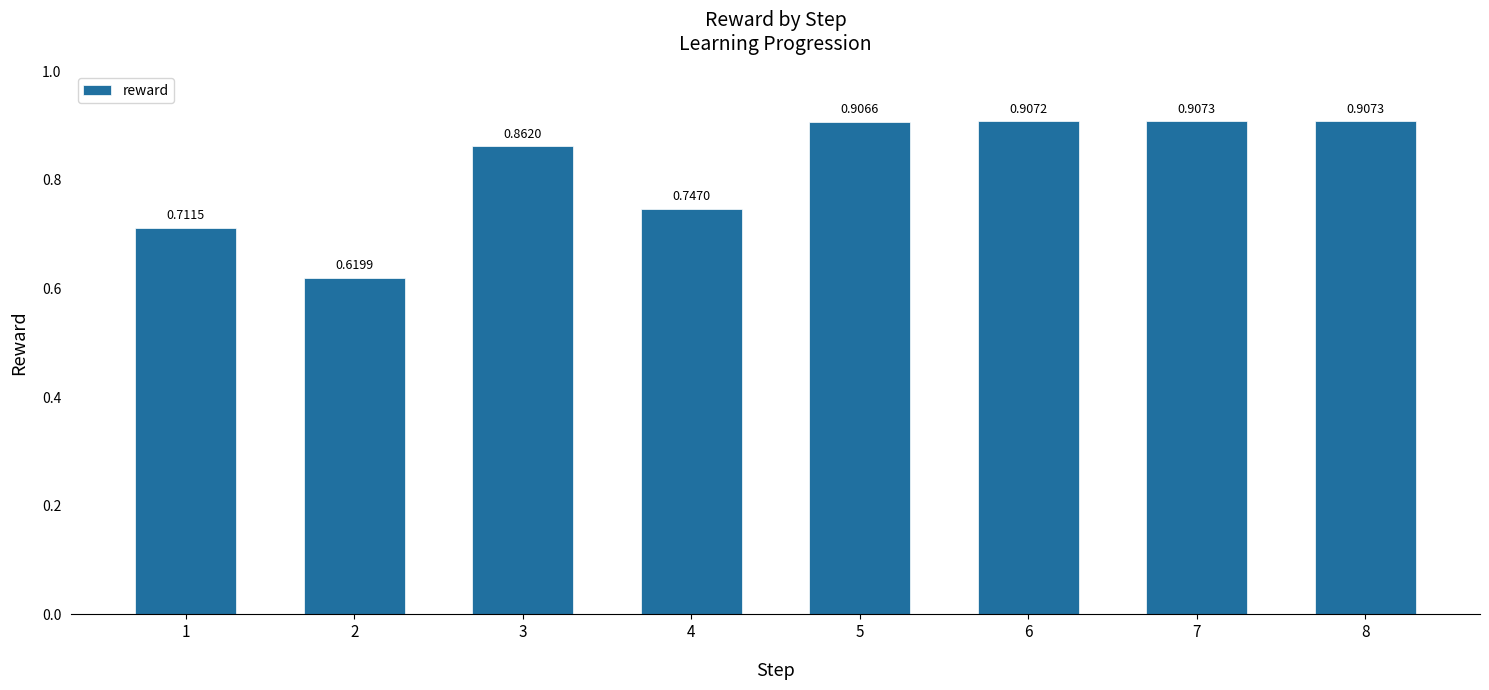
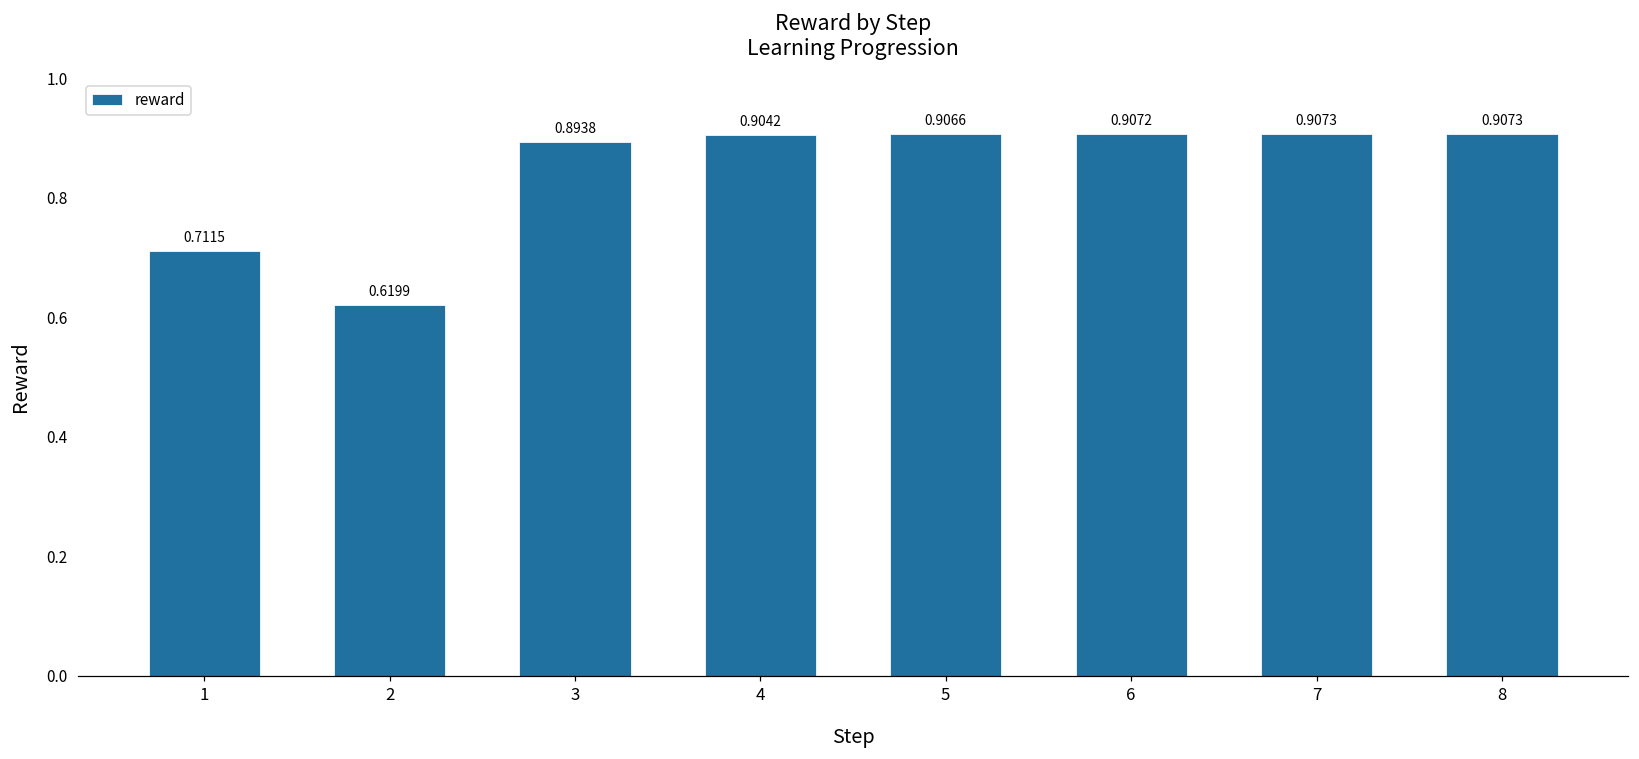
  {
    "1": 0.7115,
    "2": 0.6199,
-   "3": 0.8620,
-   "4": 0.7470,
+   "3": 0.8938,
+   "4": 0.9042,
    "5": 0.9066,
    "6": 0.9072,
    "7": 0.9073,
    "8": 0.9073
  }
